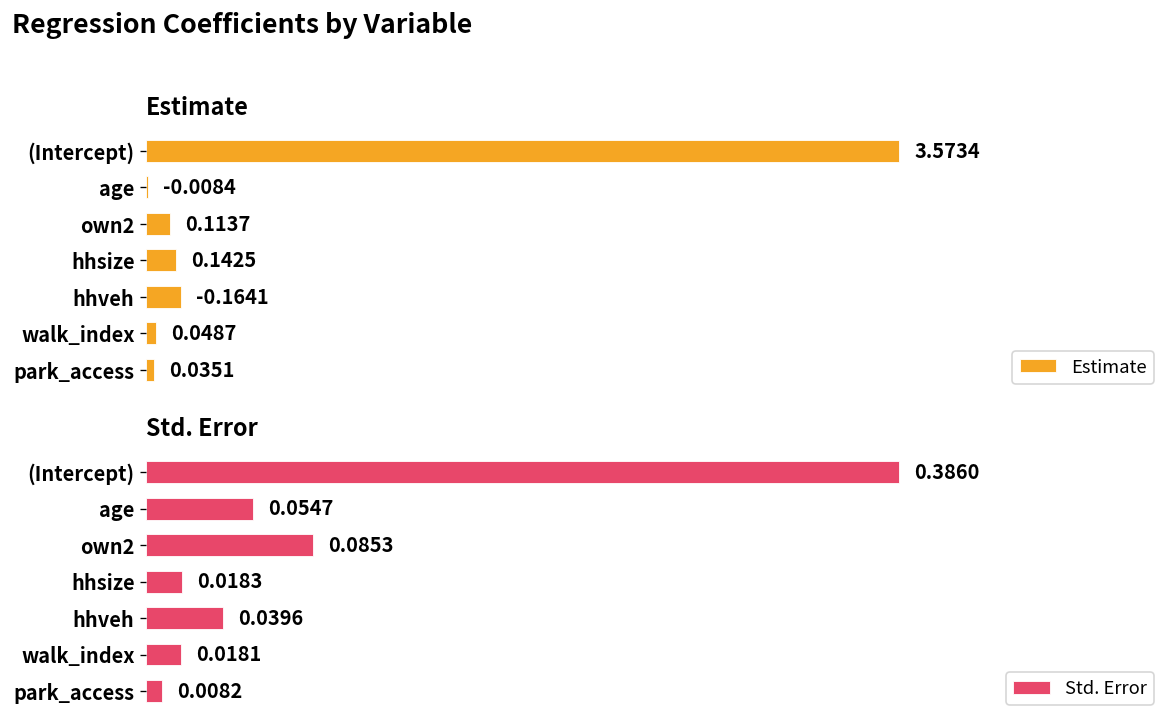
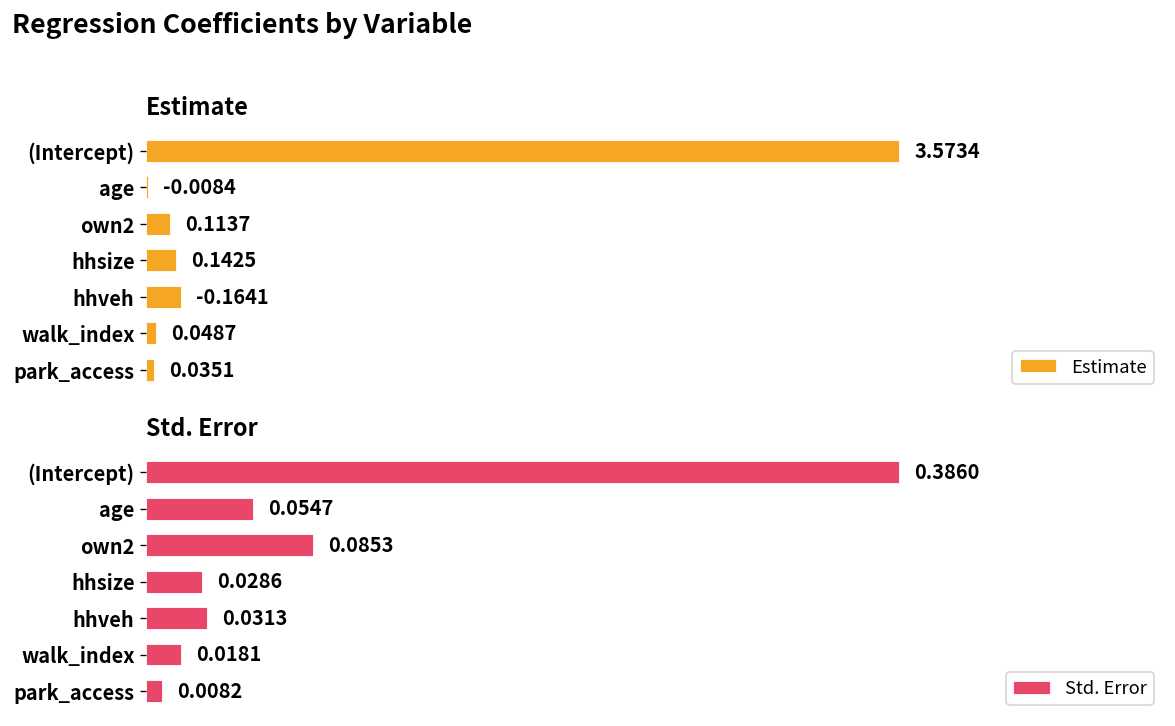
  {
    "Estimate": {
      "(Intercept)": 3.5734,
      "own2": 0.1137,
      "hhsize": 0.1425,
      "walk_index": 0.0487,
      "park_access": 0.0351
    },
    "Std. Error": {
      "(Intercept)": 0.3860,
      "age": 0.0547,
      "own2": 0.0853,
-     "hhsize": 0.0183,
-     "hhveh": 0.0396,
+     "hhsize": 0.0286,
+     "hhveh": 0.0313,
      "walk_index": 0.0181,
      "park_access": 0.0082
    }
  }
